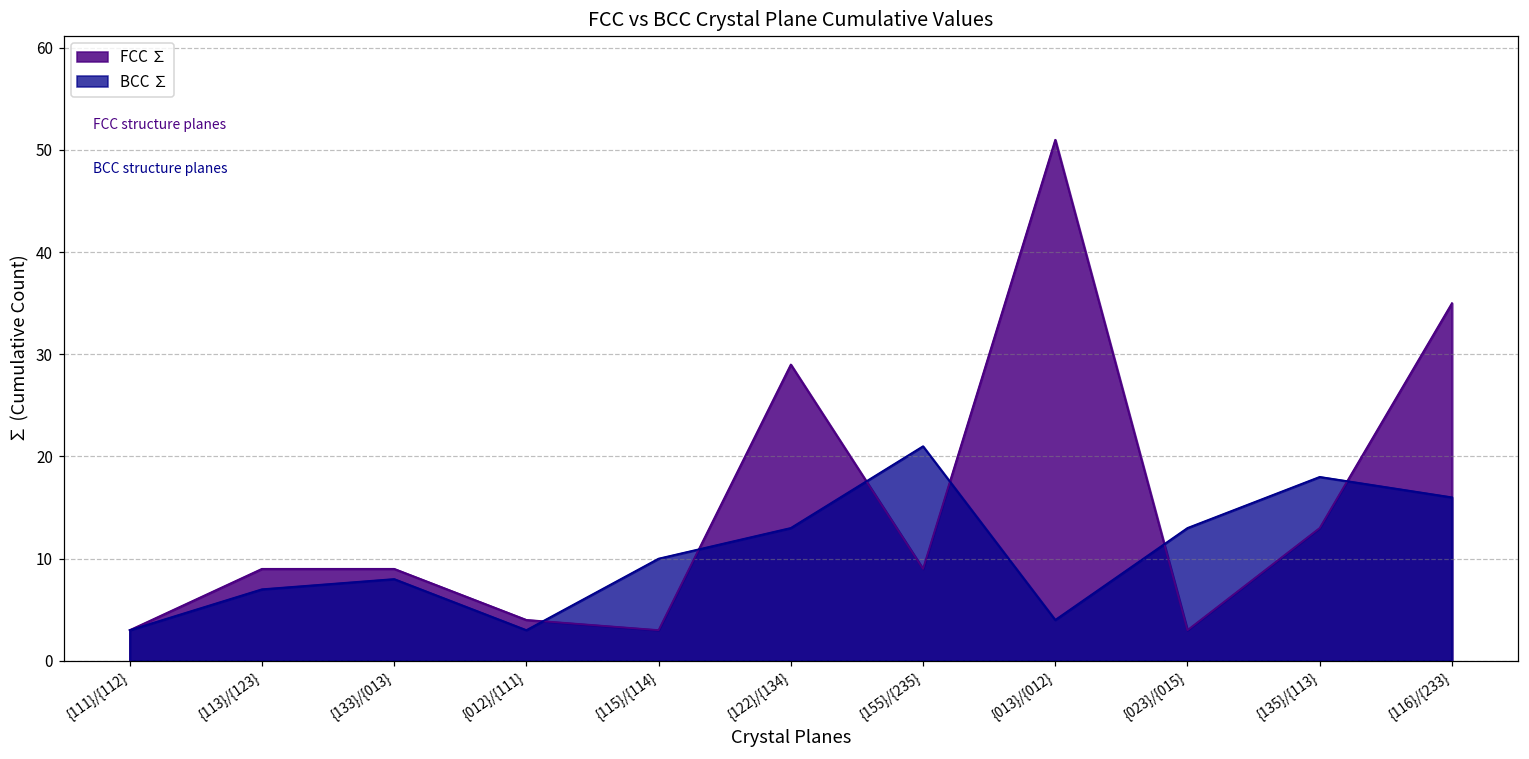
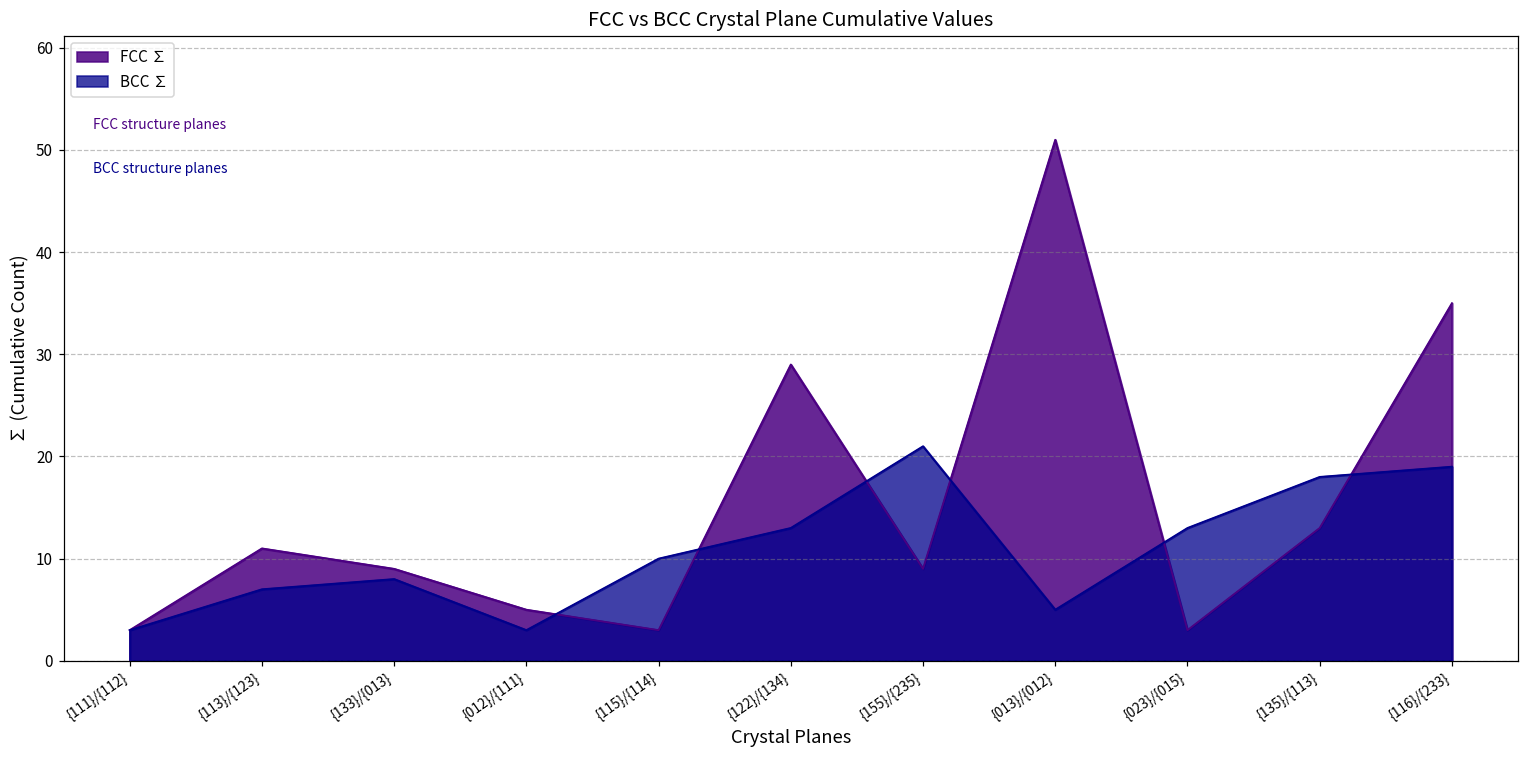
  {
    "FCC ∑": {
-     "{113}/{123}": 9,
+     "{113}/{123}": 11,
      "{133}/{013}": 9,
-     "{012}/{111}": 4,
+     "{012}/{111}": 5,
      "{115}/{114}": 3,
      "{122}/{134}": 29,
      "{155}/{235}": 9,
      "{013}/{012}": 51,
      "{023}/{015}": 3,
      "{135}/{113}": 13,
      "{116}/{233}": 35
    },
    "BCC ∑": {
      "{113}/{123}": 7,
      "{133}/{013}": 8,
      "{012}/{111}": 3,
      "{115}/{114}": 10,
      "{122}/{134}": 13,
      "{155}/{235}": 21,
-     "{013}/{012}": 4,
+     "{013}/{012}": 5,
      "{023}/{015}": 13,
      "{135}/{113}": 18,
-     "{116}/{233}": 16
+     "{116}/{233}": 19
    }
  }
